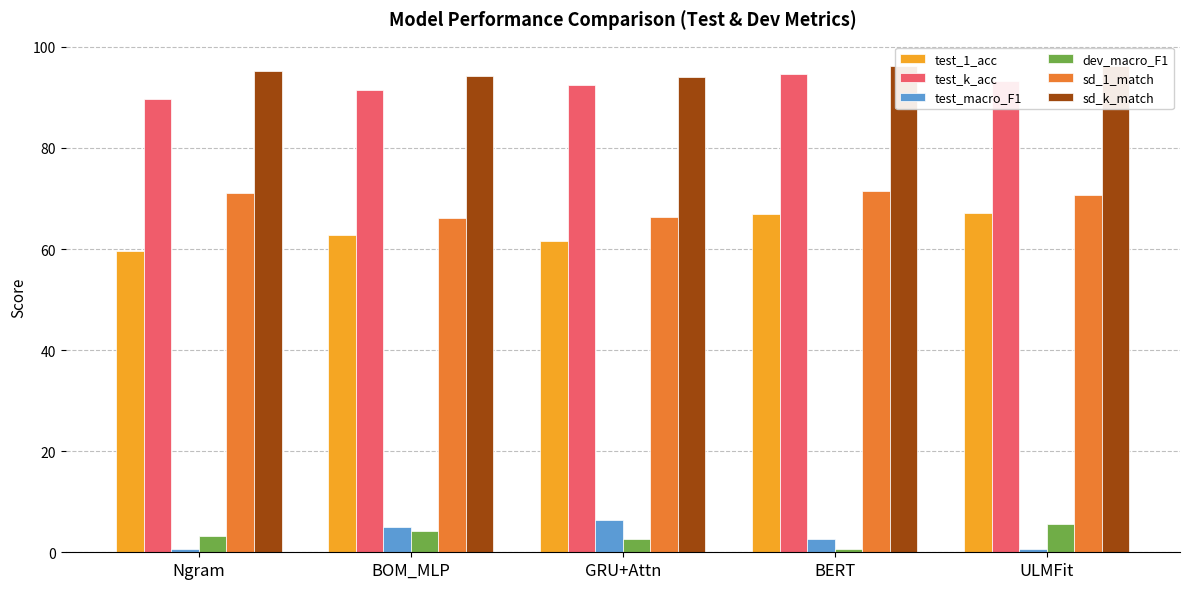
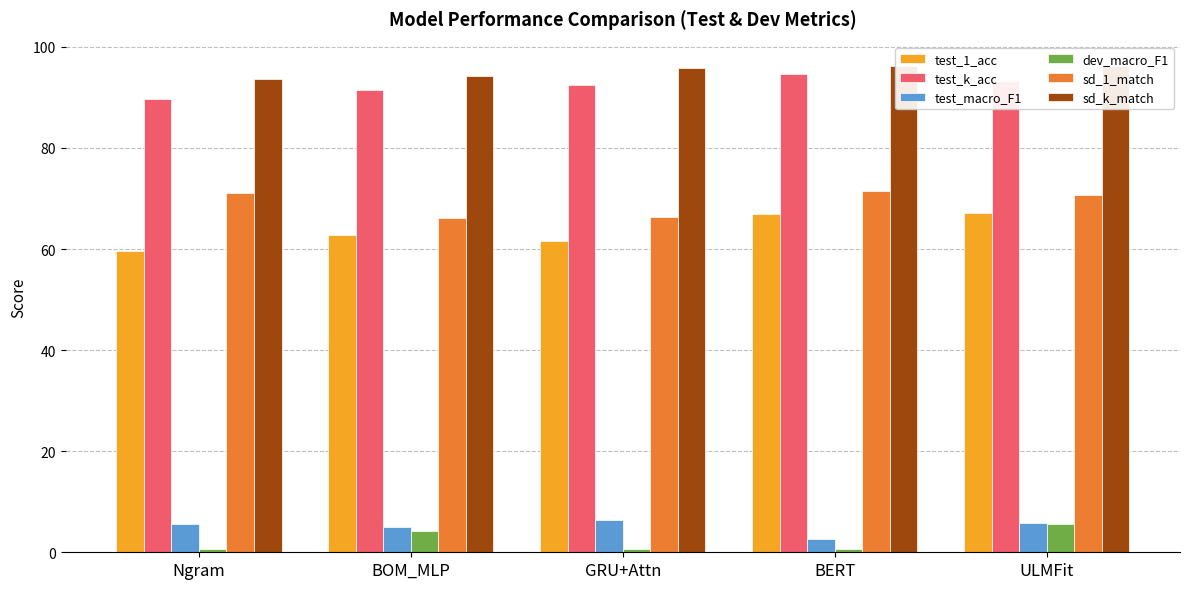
  {
    "test_k_acc": {
      "Ngram": 90,
      "BOM_MLP": 91,
      "GRU+Attn": 93,
      "BERT": 95
    },
    "test_macro_F1": {
-     "Ngram": 1,
+     "Ngram": 6,
      "BOM_MLP": 5,
      "GRU+Attn": 6,
      "BERT": 3,
-     "ULMFit": 1
+     "ULMFit": 6
    },
    "dev_macro_F1": {
-     "Ngram": 3,
+     "Ngram": 1,
      "BOM_MLP": 4,
-     "GRU+Attn": 3,
+     "GRU+Attn": 1,
      "BERT": 1,
      "ULMFit": 6
    },
    "sd_k_match": {
-     "Ngram": 95,
+     "Ngram": 94,
      "BOM_MLP": 94,
-     "GRU+Attn": 94
+     "GRU+Attn": 96
    }
  }
